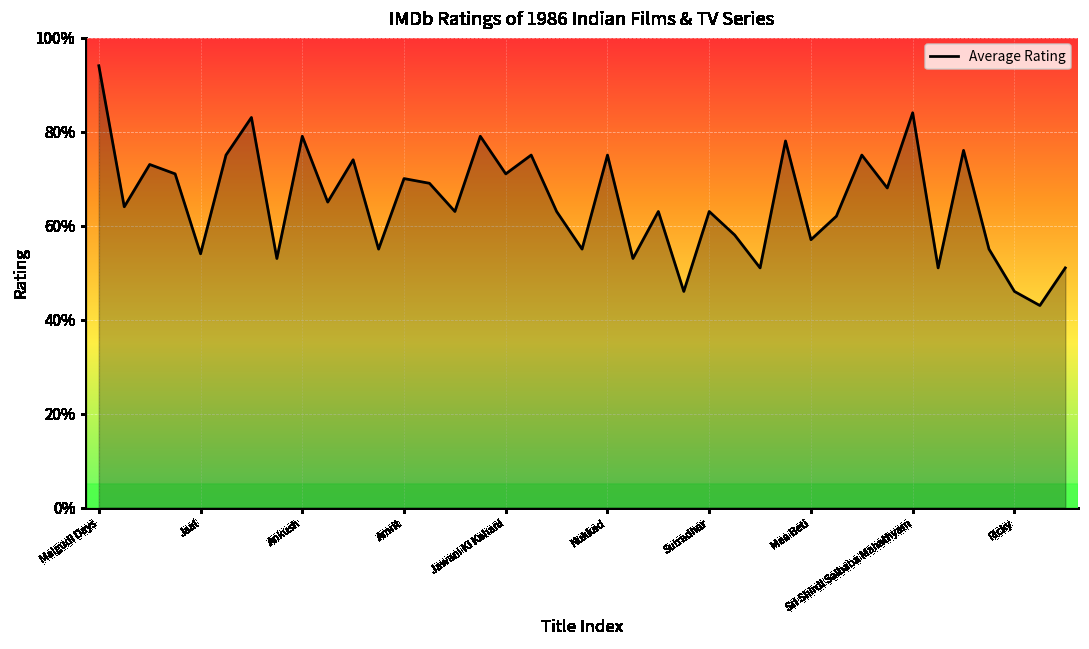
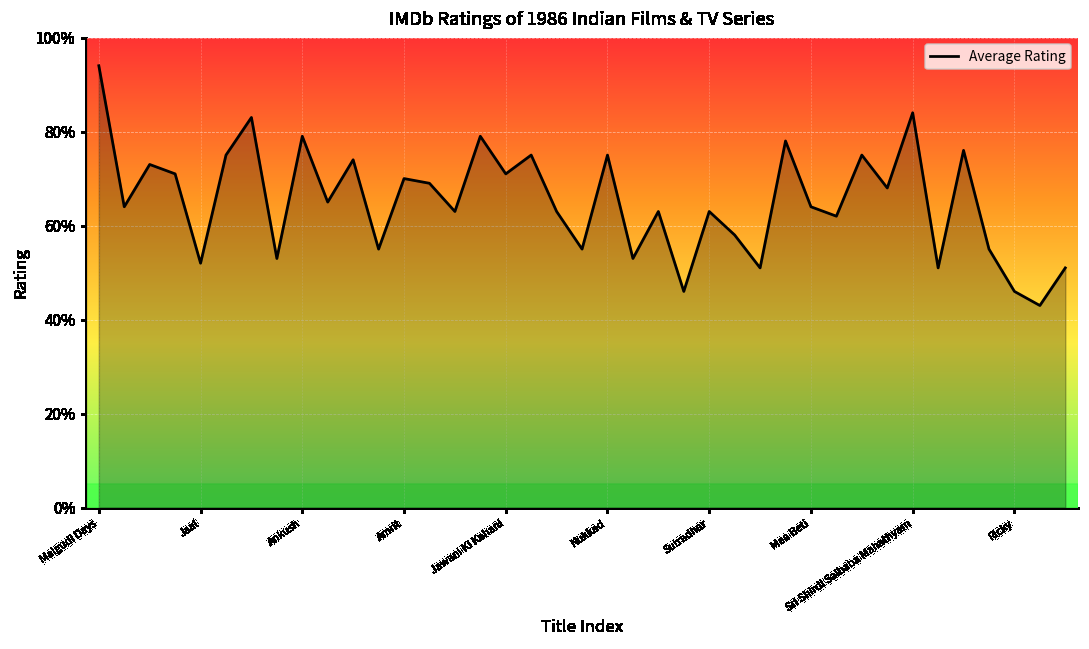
  {
    "Malgudi Days": "94%",
-   "Jaal": "54%",
+   "Jaal": "52%",
    "Ankush": "79%",
    "Amrit": "70%",
    "Jawani Ki Kahani": "71%",
    "Nukkad": "75%",
    "Sutradhar": "63%",
-   "Maa Beti": "57%",
+   "Maa Beti": "64%",
    "Sri Shirdi Saibaba Mahathyam": "84%",
    "Ricky": "46%"
  }
